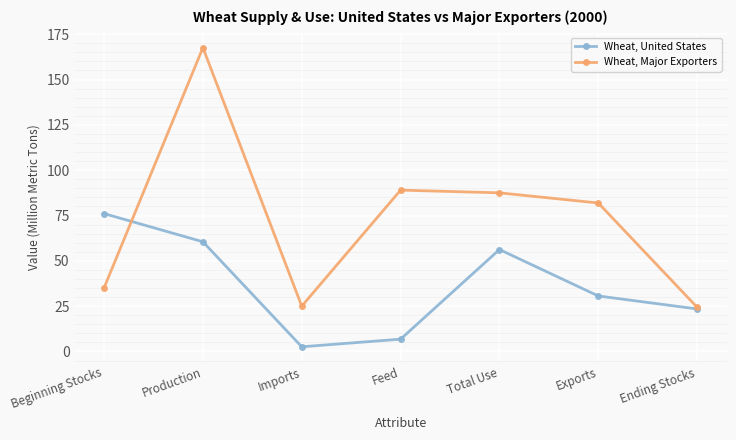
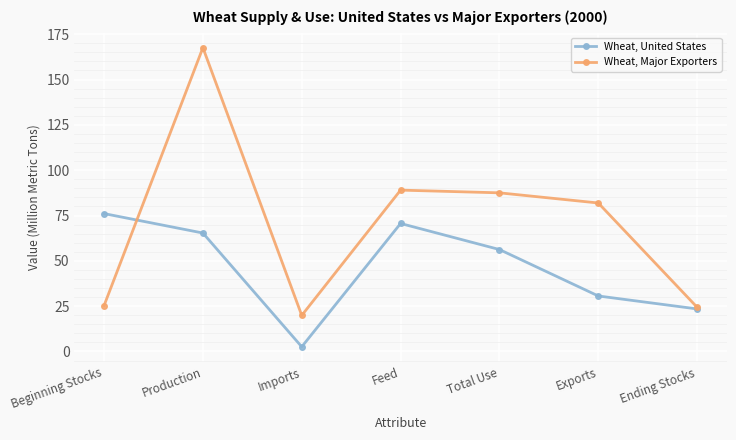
  {
    "Wheat, United States": {
      "Beginning Stocks": 76,
-     "Production": 61,
+     "Production": 65,
      "Imports": 3,
-     "Feed": 7,
+     "Feed": 71,
      "Total Use": 56,
      "Exports": 31
    },
    "Wheat, Major Exporters": {
-     "Beginning Stocks": 35,
+     "Beginning Stocks": 25,
      "Production": 168,
-     "Imports": 25,
+     "Imports": 20,
      "Feed": 89,
      "Total Use": 88,
      "Exports": 82
    }
  }
